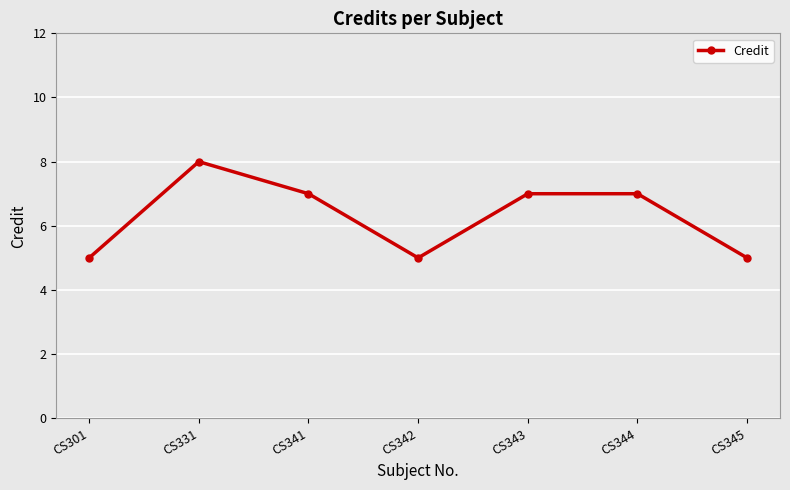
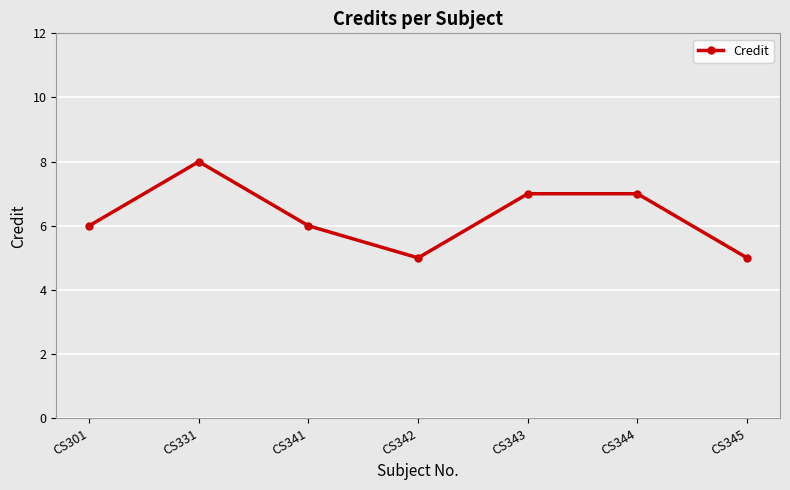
  {
-   "CS301": 5,
+   "CS301": 6,
    "CS331": 8,
-   "CS341": 7,
+   "CS341": 6,
    "CS342": 5,
    "CS343": 7,
    "CS344": 7,
    "CS345": 5
  }
